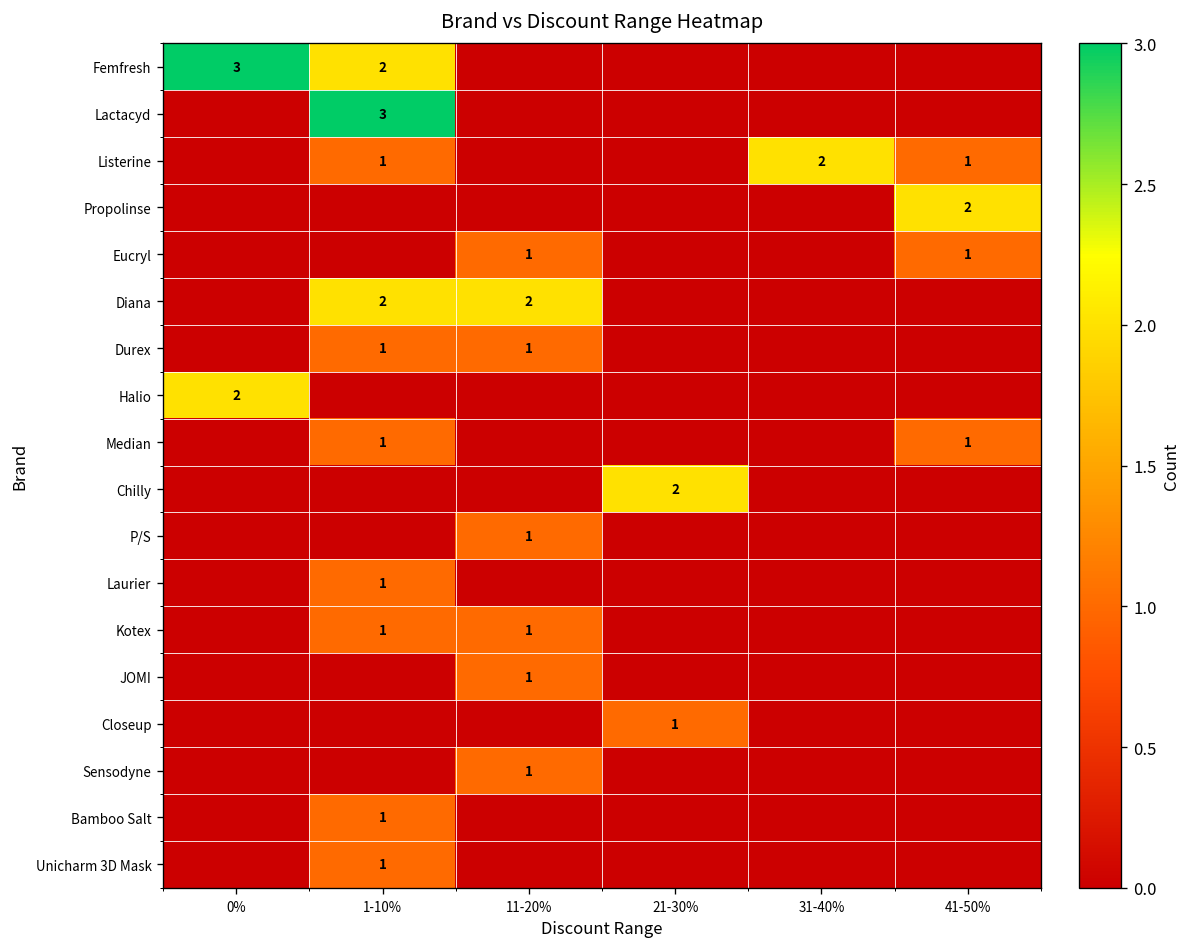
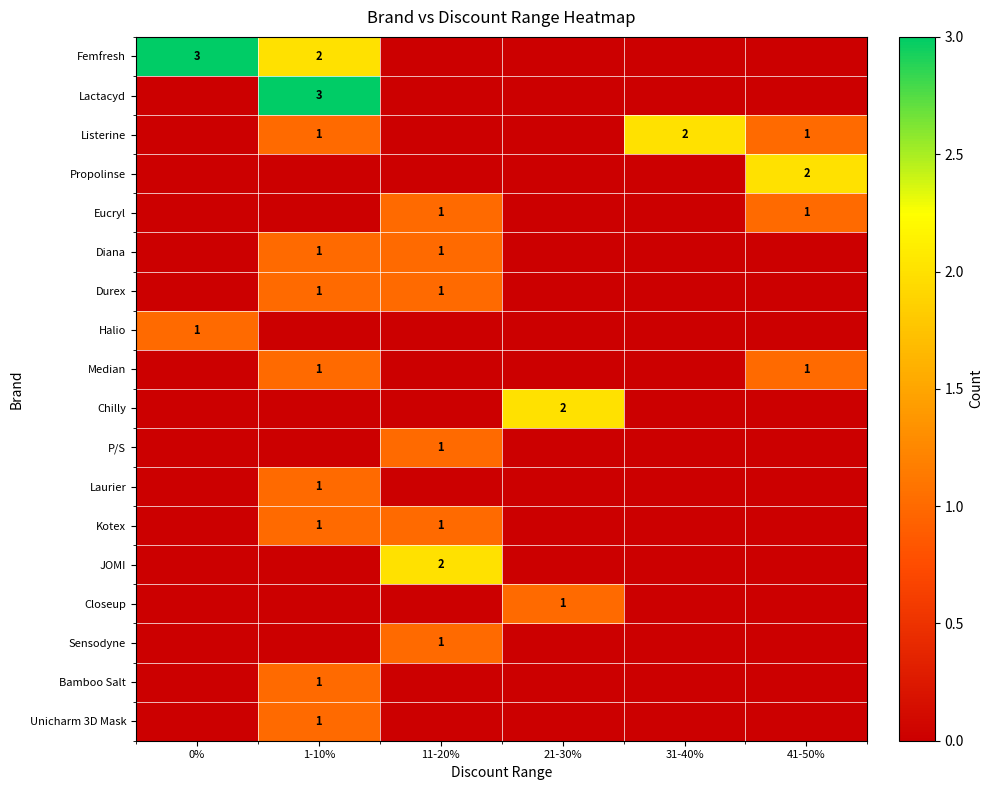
  {
    "Femfresh": {
      "0%": 3,
      "1-10%": 2
    },
    "Lactacyd": {
      "1-10%": 3
    },
    "Listerine": {
      "1-10%": 1,
      "31-40%": 2,
      "41-50%": 1
    },
    "Propolinse": {
      "41-50%": 2
    },
    "Eucryl": {
      "11-20%": 1,
      "41-50%": 1
    },
    "Diana": {
-     "1-10%": 2,
-     "11-20%": 2
+     "1-10%": 1,
+     "11-20%": 1
    },
    "Durex": {
      "1-10%": 1,
      "11-20%": 1
    },
    "Halio": {
-     "0%": 2
+     "0%": 1
    },
    "Median": {
      "1-10%": 1,
      "41-50%": 1
    },
    "Chilly": {
      "21-30%": 2
    },
    "P/S": {
      "11-20%": 1
    },
    "Laurier": {
      "1-10%": 1
    },
    "Kotex": {
      "1-10%": 1,
      "11-20%": 1
    },
    "JOMI": {
-     "11-20%": 1
+     "11-20%": 2
    },
    "Closeup": {
      "21-30%": 1
    },
    "Sensodyne": {
      "11-20%": 1
    },
    "Bamboo Salt": {
      "1-10%": 1
    },
    "Unicharm 3D Mask": {
      "1-10%": 1
    }
  }
